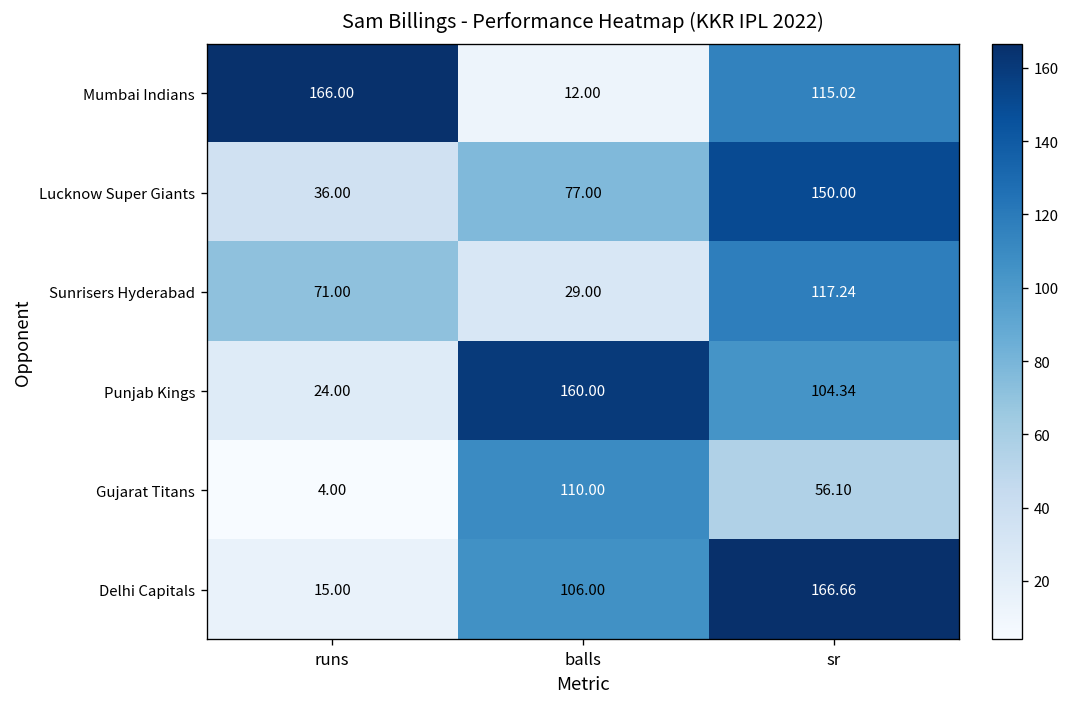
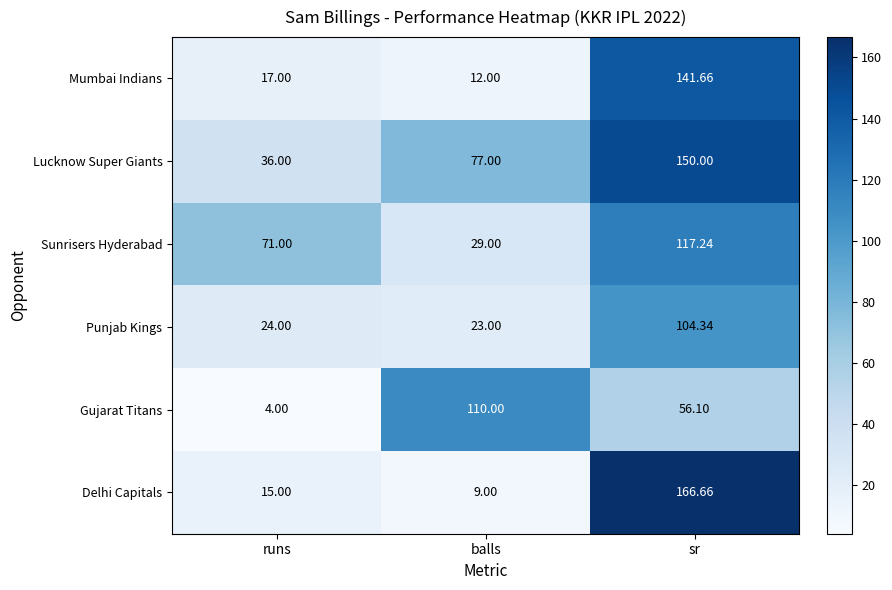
  {
    "Mumbai Indians": {
-     "runs": 166.00,
+     "runs": 17.00,
      "balls": 12.00,
-     "sr": 115.02
+     "sr": 141.66
    },
    "Lucknow Super Giants": {
      "runs": 36.00,
      "balls": 77.00,
      "sr": 150.00
    },
    "Sunrisers Hyderabad": {
      "runs": 71.00,
      "balls": 29.00,
      "sr": 117.24
    },
    "Punjab Kings": {
      "runs": 24.00,
-     "balls": 160.00,
+     "balls": 23.00,
      "sr": 104.34
    },
    "Gujarat Titans": {
      "runs": 4.00,
      "balls": 110.00,
      "sr": 56.10
    },
    "Delhi Capitals": {
      "runs": 15.00,
-     "balls": 106.00,
+     "balls": 9.00,
      "sr": 166.66
    }
  }
